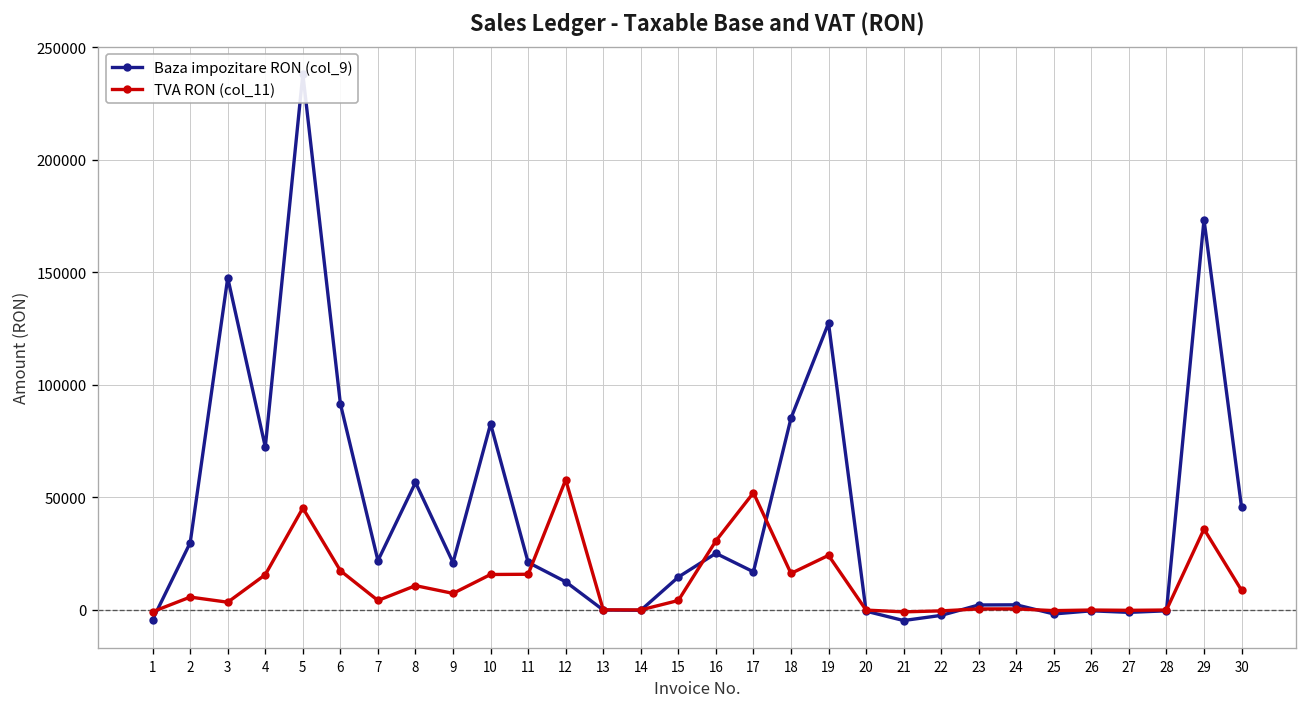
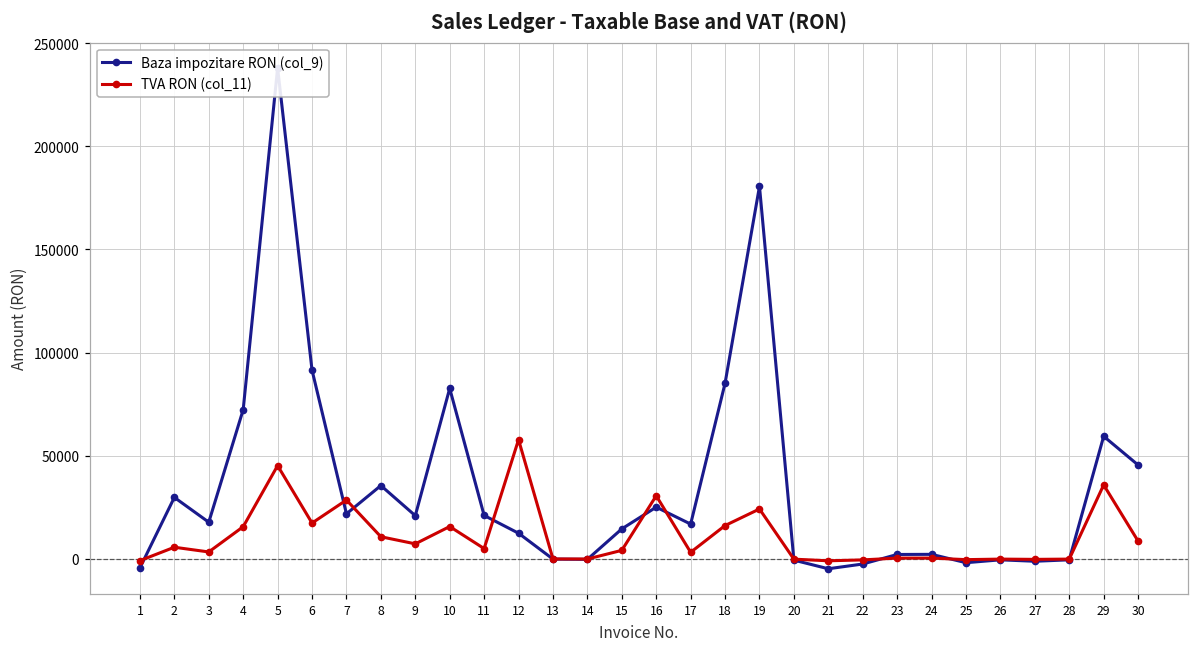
  {
    "Baza impozitare RON (col_9)": {
      "1": -4000,
      "2": 30000,
-     "3": 148000,
+     "3": 18000,
      "4": 72000,
      "6": 92000,
      "7": 22000,
-     "8": 57000,
+     "8": 36000,
      "9": 21000,
      "10": 83000,
      "11": 21000,
      "12": 12000,
      "15": 15000,
      "16": 25000,
      "17": 17000,
      "18": 85000,
-     "19": 127000,
+     "19": 181000,
      "21": -5000,
      "22": -2000,
      "23": 2000,
      "24": 2000,
      "25": -2000,
-     "29": 173000,
+     "29": 59000,
      "30": 46000
    },
    "TVA RON (col_11)": {
      "1": -1000,
      "2": 6000,
      "3": 3000,
      "4": 16000,
      "5": 45000,
      "6": 17000,
-     "7": 4000,
+     "7": 29000,
      "8": 11000,
      "9": 7000,
      "10": 16000,
-     "11": 16000,
+     "11": 5000,
      "12": 58000,
      "15": 4000,
      "16": 31000,
-     "17": 52000,
+     "17": 3000,
      "18": 16000,
      "19": 24000,
      "21": -1000,
      "22": 0,
      "23": 0,
      "24": 0,
      "25": 0,
      "29": 36000,
      "30": 9000
    }
  }
